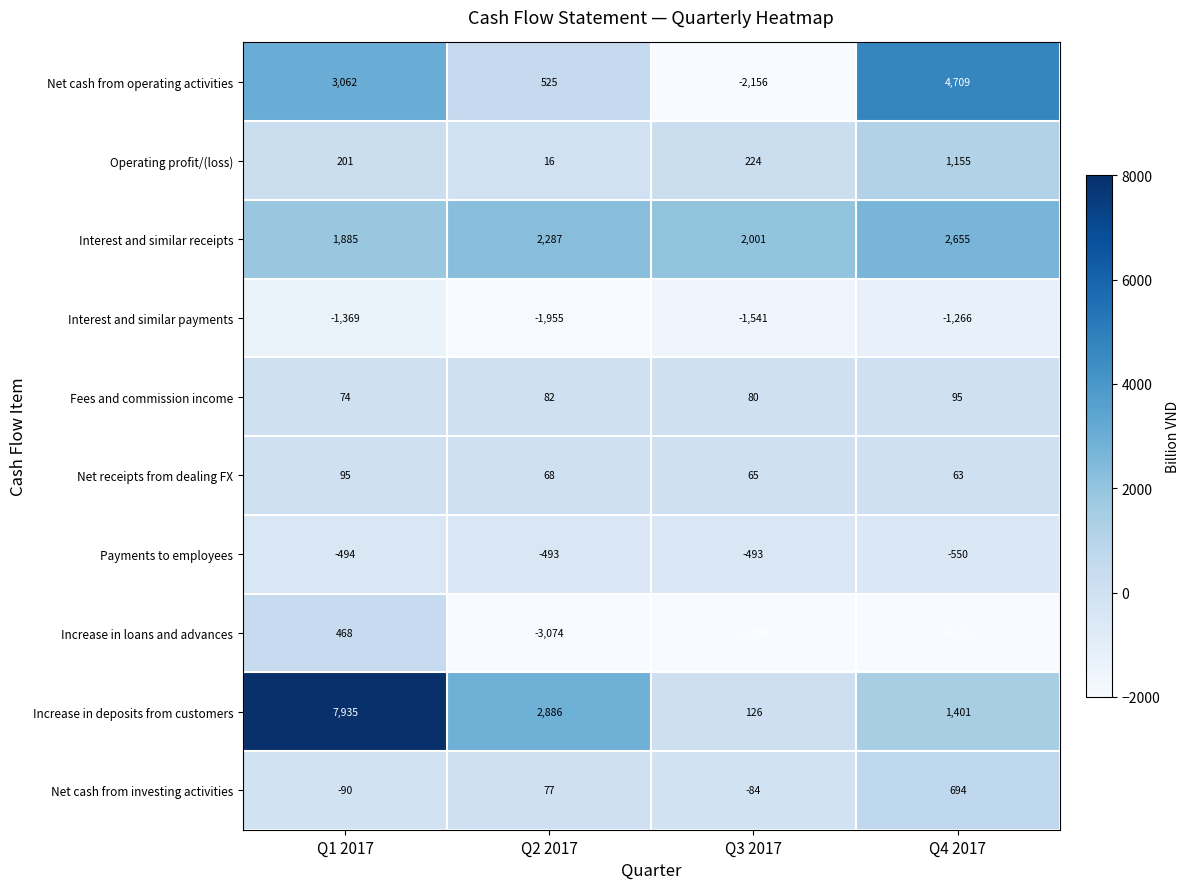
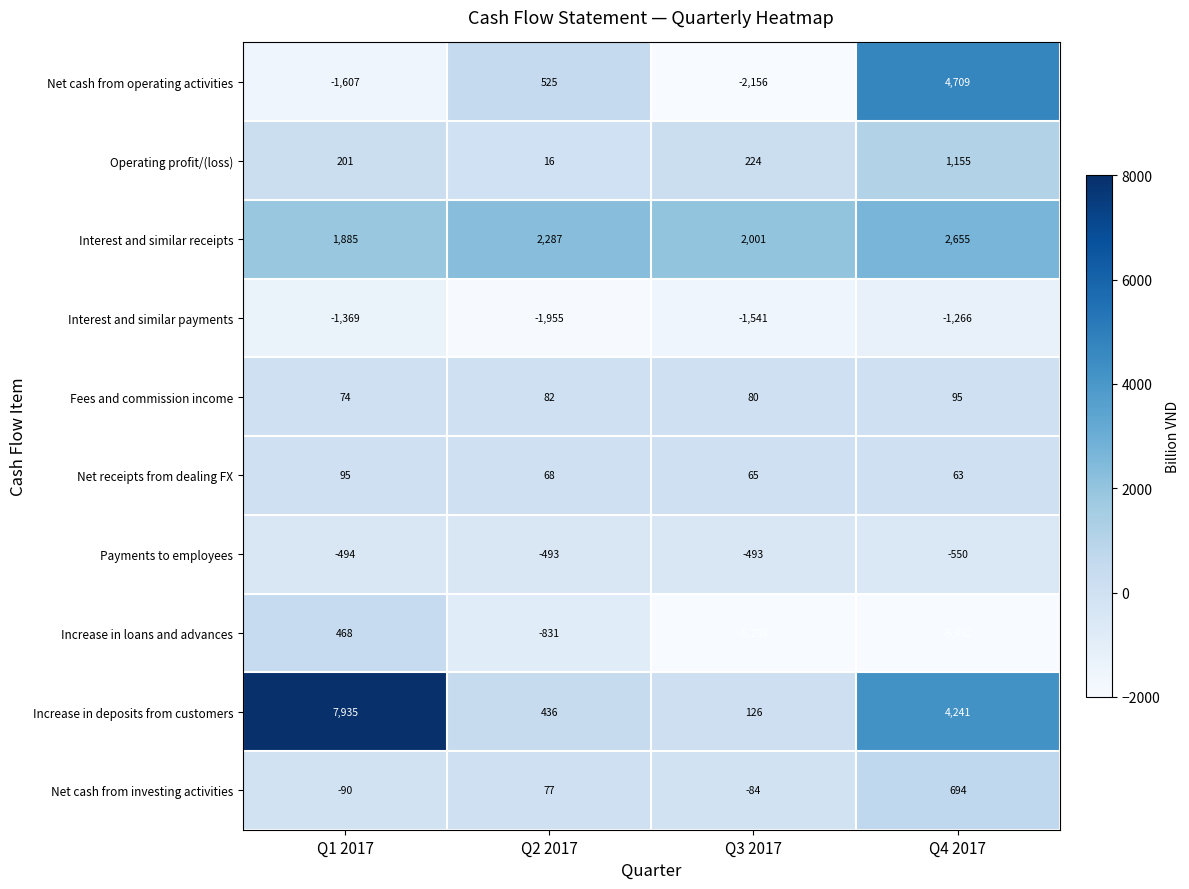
  {
    "Net cash from operating activities": {
-     "Q1 2017": "3,062",
+     "Q1 2017": "-1,607",
      "Q2 2017": "525",
      "Q3 2017": "-2,156",
      "Q4 2017": "4,709"
    },
    "Operating profit/(loss)": {
      "Q1 2017": "201",
      "Q2 2017": "16",
      "Q3 2017": "224",
      "Q4 2017": "1,155"
    },
    "Interest and similar receipts": {
      "Q1 2017": "1,885",
      "Q2 2017": "2,287",
      "Q3 2017": "2,001",
      "Q4 2017": "2,655"
    },
    "Interest and similar payments": {
      "Q1 2017": "-1,369",
      "Q2 2017": "-1,955",
      "Q3 2017": "-1,541",
      "Q4 2017": "-1,266"
    },
    "Fees and commission income": {
      "Q1 2017": "74",
      "Q2 2017": "82",
      "Q3 2017": "80",
      "Q4 2017": "95"
    },
    "Net receipts from dealing FX": {
      "Q1 2017": "95",
      "Q2 2017": "68",
      "Q3 2017": "65",
      "Q4 2017": "63"
    },
    "Payments to employees": {
      "Q1 2017": "-494",
      "Q2 2017": "-493",
      "Q3 2017": "-493",
      "Q4 2017": "-550"
    },
    "Increase in loans and advances": {
      "Q1 2017": "468",
-     "Q2 2017": "-3,074"
+     "Q2 2017": "-831"
    },
    "Increase in deposits from customers": {
      "Q1 2017": "7,935",
-     "Q2 2017": "2,886",
+     "Q2 2017": "436",
      "Q3 2017": "126",
-     "Q4 2017": "1,401"
+     "Q4 2017": "4,241"
    },
    "Net cash from investing activities": {
      "Q1 2017": "-90",
      "Q2 2017": "77",
      "Q3 2017": "-84",
      "Q4 2017": "694"
    }
  }
